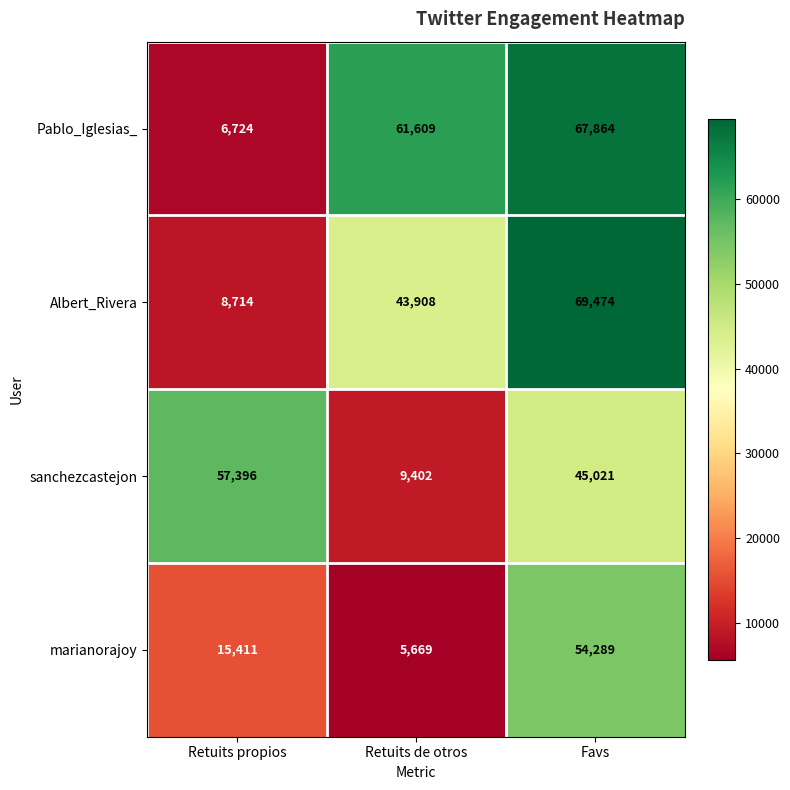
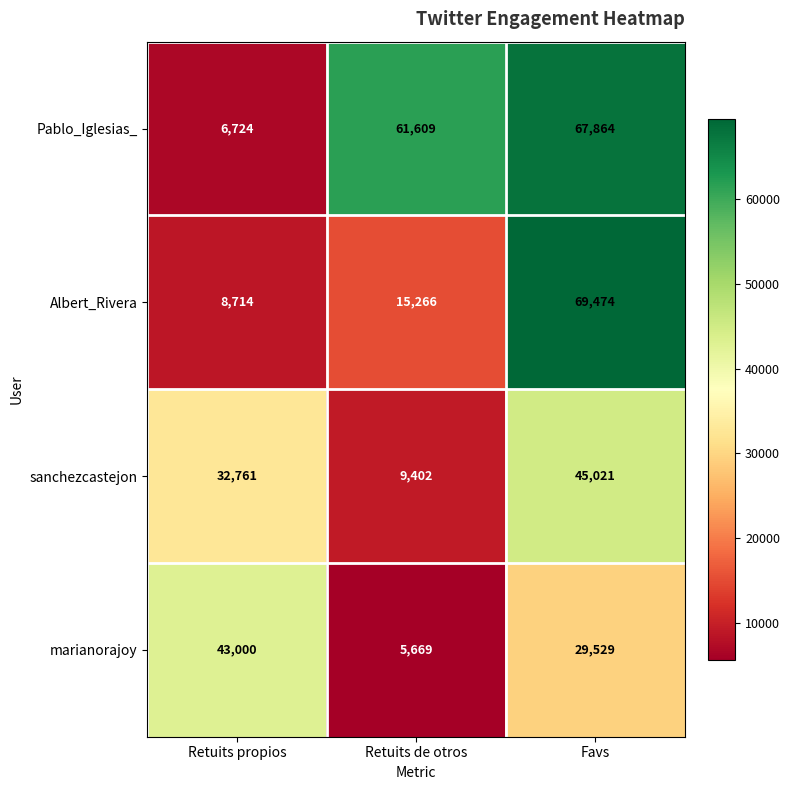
  {
    "Pablo_Iglesias_": {
      "Retuits propios": "6,724",
      "Retuits de otros": "61,609",
      "Favs": "67,864"
    },
    "Albert_Rivera": {
      "Retuits propios": "8,714",
-     "Retuits de otros": "43,908",
+     "Retuits de otros": "15,266",
      "Favs": "69,474"
    },
    "sanchezcastejon": {
-     "Retuits propios": "57,396",
+     "Retuits propios": "32,761",
      "Retuits de otros": "9,402",
      "Favs": "45,021"
    },
    "marianorajoy": {
-     "Retuits propios": "15,411",
+     "Retuits propios": "43,000",
      "Retuits de otros": "5,669",
-     "Favs": "54,289"
+     "Favs": "29,529"
    }
  }
